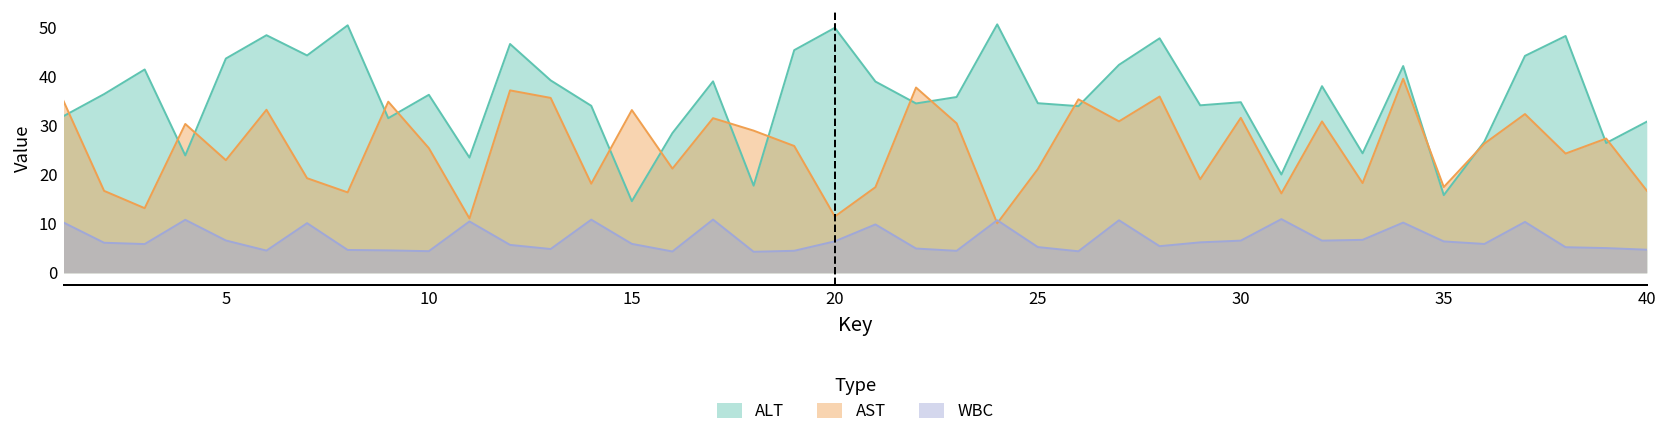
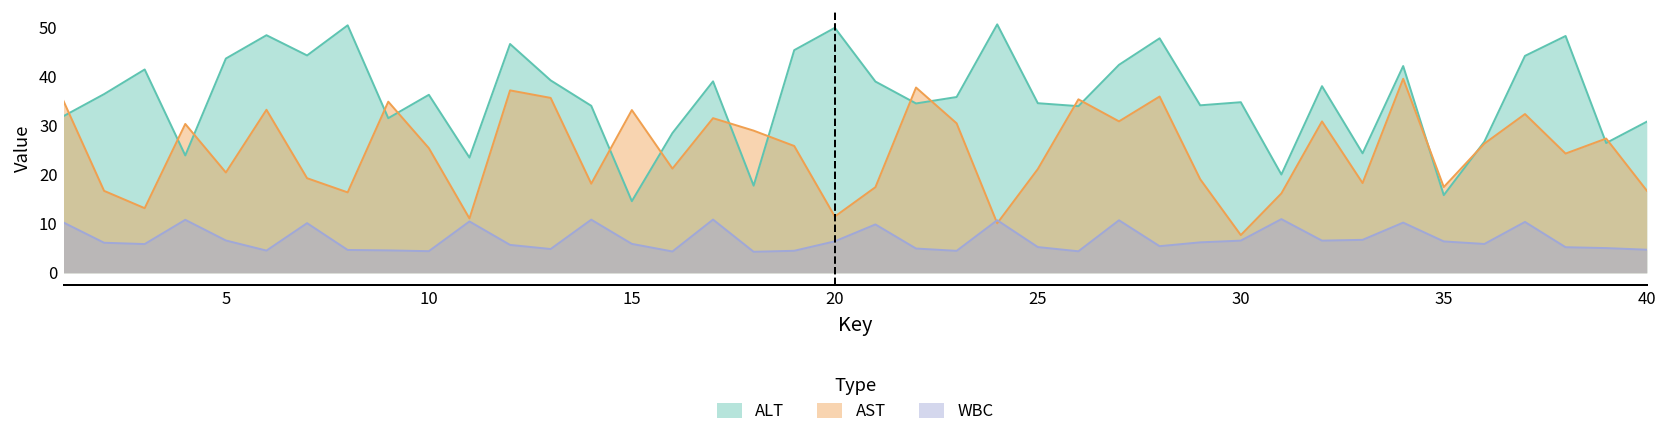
  {
    "AST": {
-     "5": 23,
+     "5": 20,
      "10": 25,
      "15": 33,
      "20": 11,
      "25": 21,
-     "30": 32,
+     "30": 8,
      "35": 17,
      "40": 17
    }
  }
